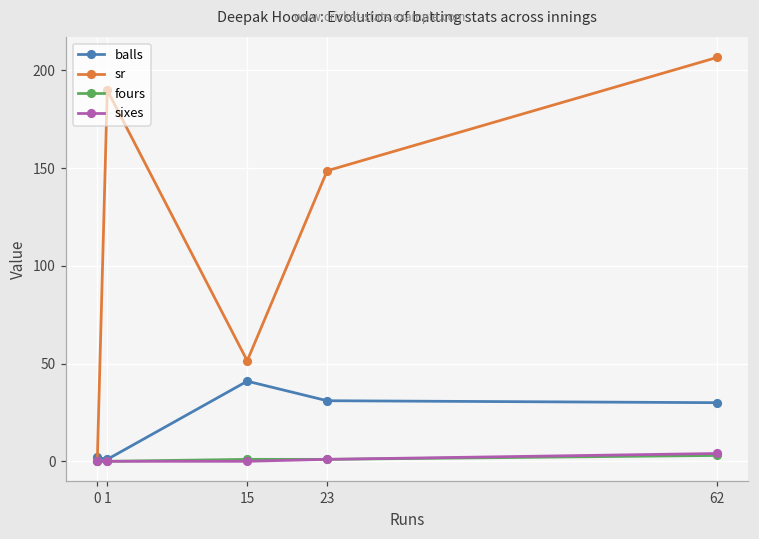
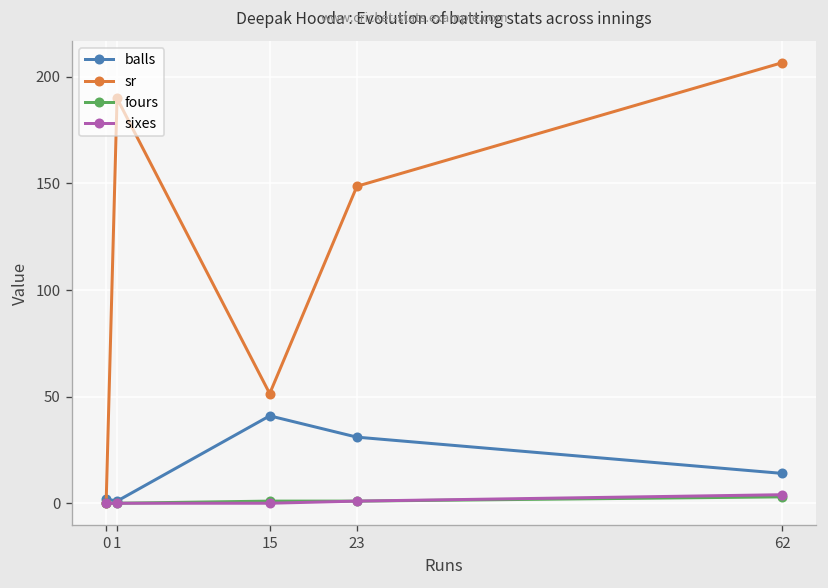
  {
    "balls": {
      "0": 2,
      "15": 41,
      "23": 31,
-     "62": 30
+     "62": 14
    },
    "sr": {
      "15": 51,
      "23": 149,
      "62": 207
    }
  }
